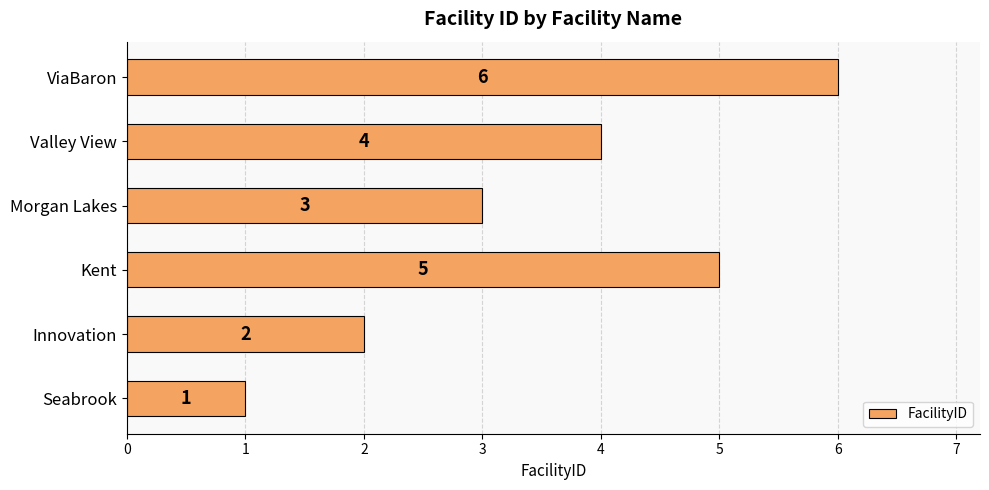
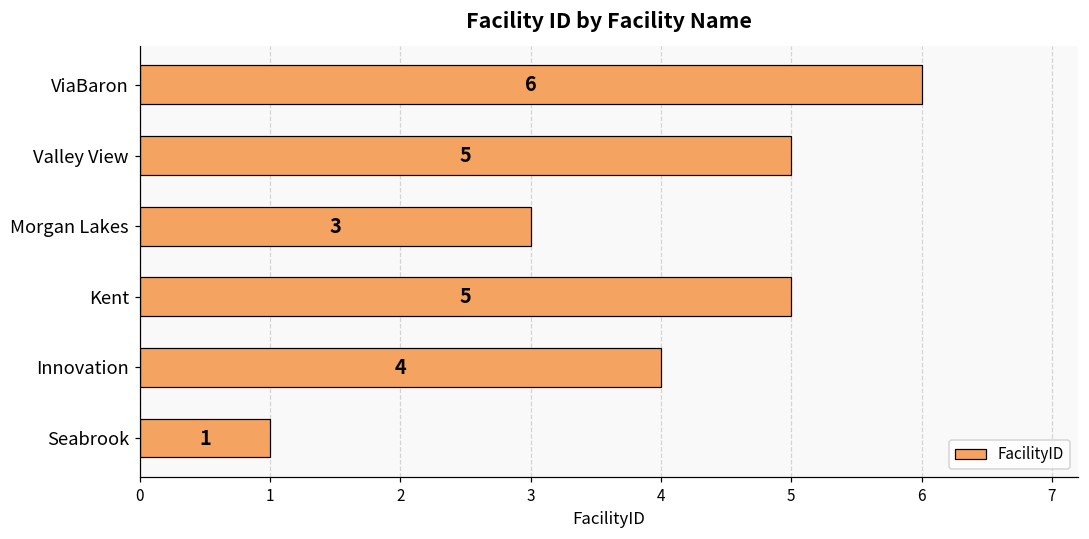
  {
    "ViaBaron": 6,
-   "Valley View": 4,
+   "Valley View": 5,
    "Morgan Lakes": 3,
    "Kent": 5,
-   "Innovation": 2,
+   "Innovation": 4,
    "Seabrook": 1
  }
